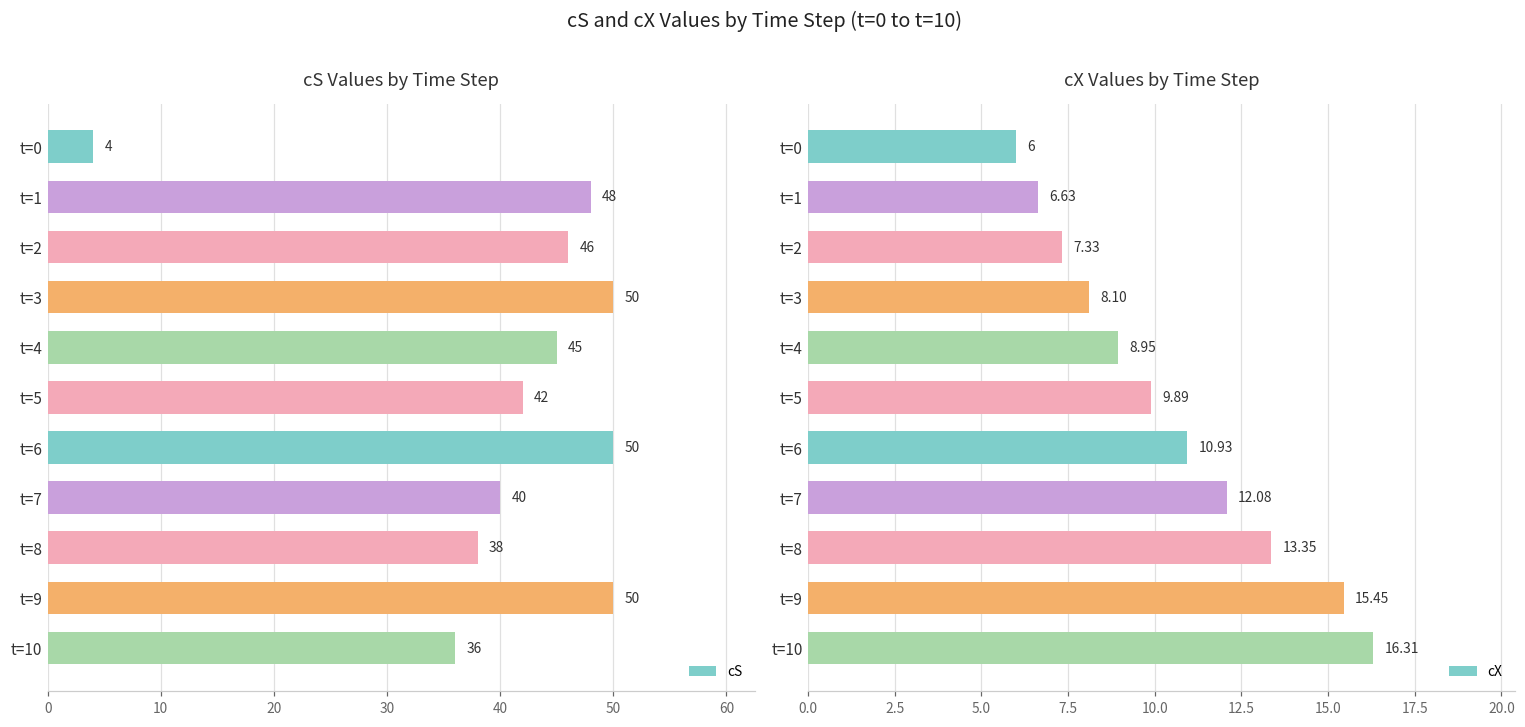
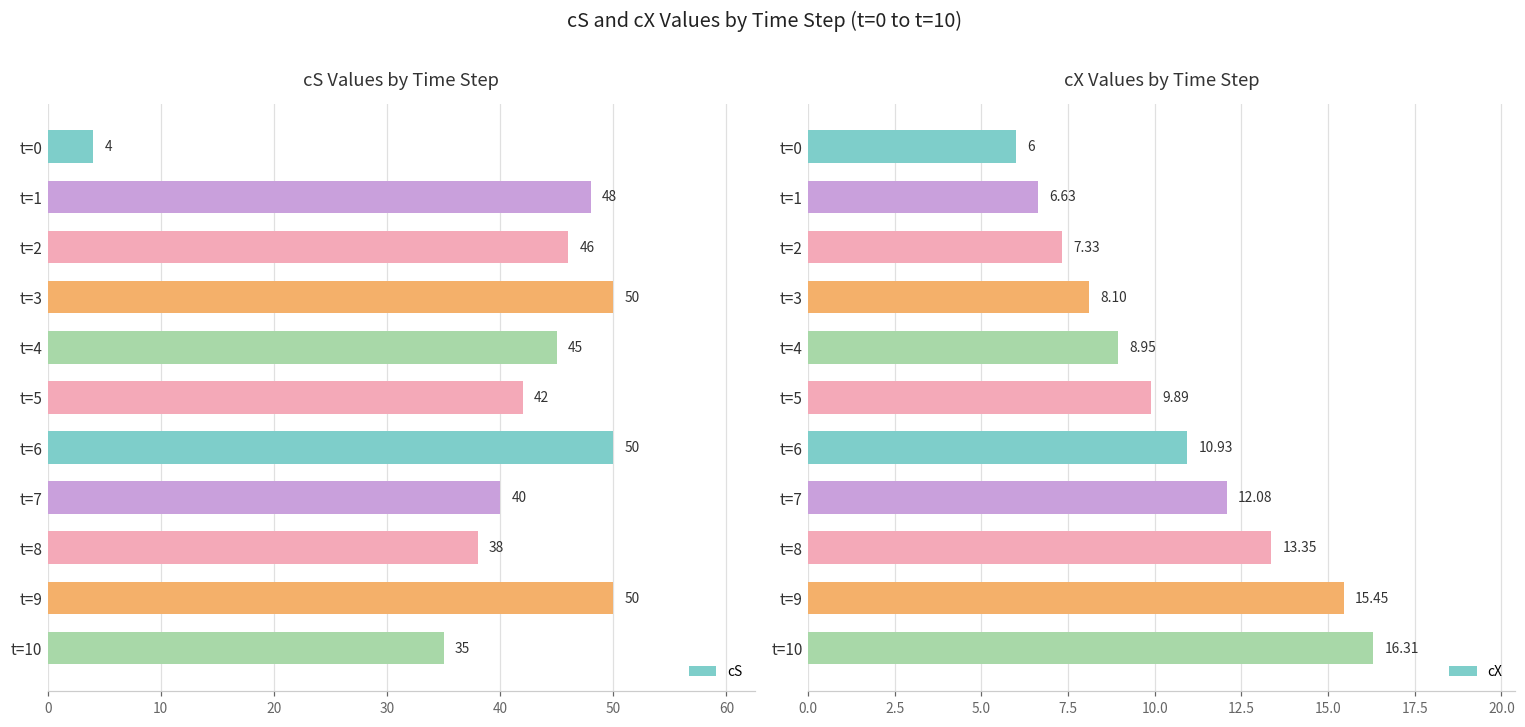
  {
    "cS Values by Time Step": {
      "t=0": 4,
      "t=1": 48,
      "t=2": 46,
      "t=3": 50,
      "t=4": 45,
      "t=5": 42,
      "t=6": 50,
      "t=7": 40,
      "t=8": 38,
      "t=9": 50,
-     "t=10": 36
+     "t=10": 35
    },
    "cX Values by Time Step": {
      "t=0": 6,
      "t=1": 6.63,
      "t=2": 7.33,
      "t=3": 8.10,
      "t=4": 8.95,
      "t=5": 9.89,
      "t=6": 10.93,
      "t=7": 12.08,
      "t=8": 13.35,
      "t=9": 15.45,
      "t=10": 16.31
    }
  }
